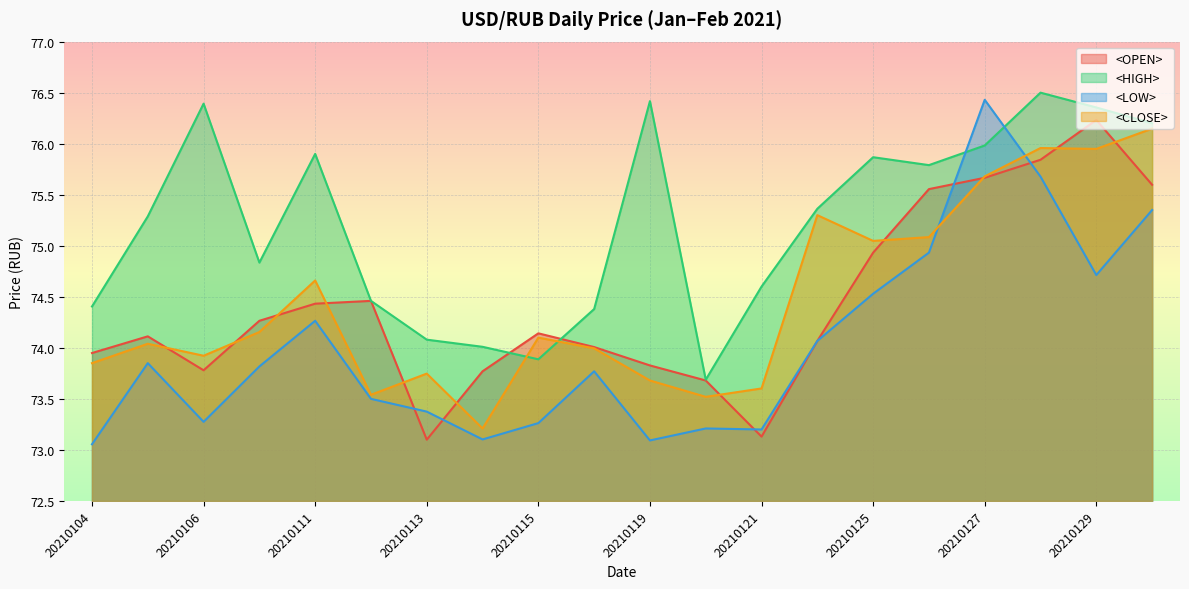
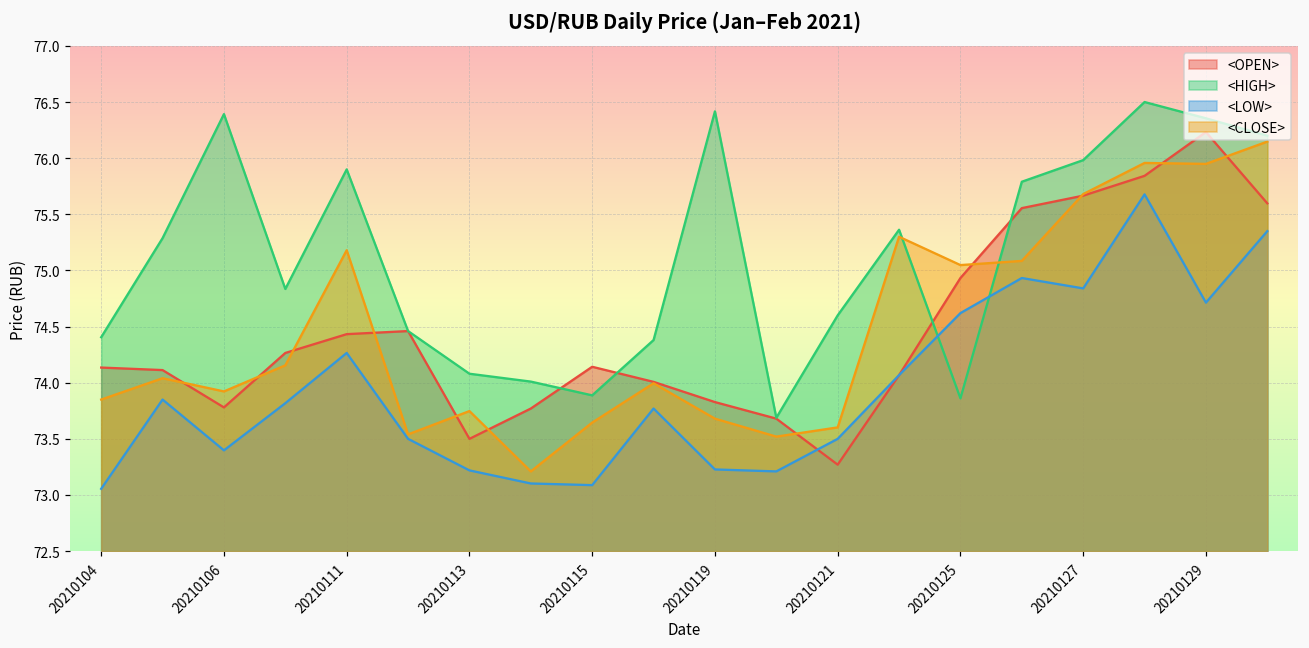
  {
    "<OPEN>": {
-     "20210104": 73.95,
+     "20210104": 74.14,
      "20210106": 73.78,
      "20210111": 74.43,
-     "20210113": 73.1,
+     "20210113": 73.5,
      "20210115": 74.14,
      "20210119": 73.83,
-     "20210121": 73.13,
+     "20210121": 73.27,
      "20210125": 74.93
    },
    "<HIGH>": {
      "20210104": 74.41,
      "20210106": 76.39,
      "20210111": 75.90,
      "20210113": 74.08,
      "20210115": 73.89,
      "20210119": 76.42,
      "20210121": 74.60,
-     "20210125": 75.87,
+     "20210125": 73.86,
      "20210127": 75.98
    },
    "<LOW>": {
      "20210104": 73.06,
-     "20210106": 73.27,
+     "20210106": 73.40,
      "20210111": 74.27,
-     "20210113": 73.38,
-     "20210115": 73.26,
-     "20210119": 73.09,
-     "20210121": 73.2,
-     "20210125": 74.53,
-     "20210127": 76.43,
+     "20210113": 73.22,
+     "20210115": 73.09,
+     "20210119": 73.23,
+     "20210121": 73.5,
+     "20210125": 74.62,
+     "20210127": 74.84,
      "20210129": 74.71
    },
    "<CLOSE>": {
      "20210104": 73.85,
      "20210106": 73.92,
-     "20210111": 74.66,
+     "20210111": 75.18,
      "20210113": 73.75,
-     "20210115": 74.10,
+     "20210115": 73.65,
      "20210119": 73.68,
      "20210121": 73.60,
      "20210125": 75.05,
      "20210129": 75.95
    }
  }
